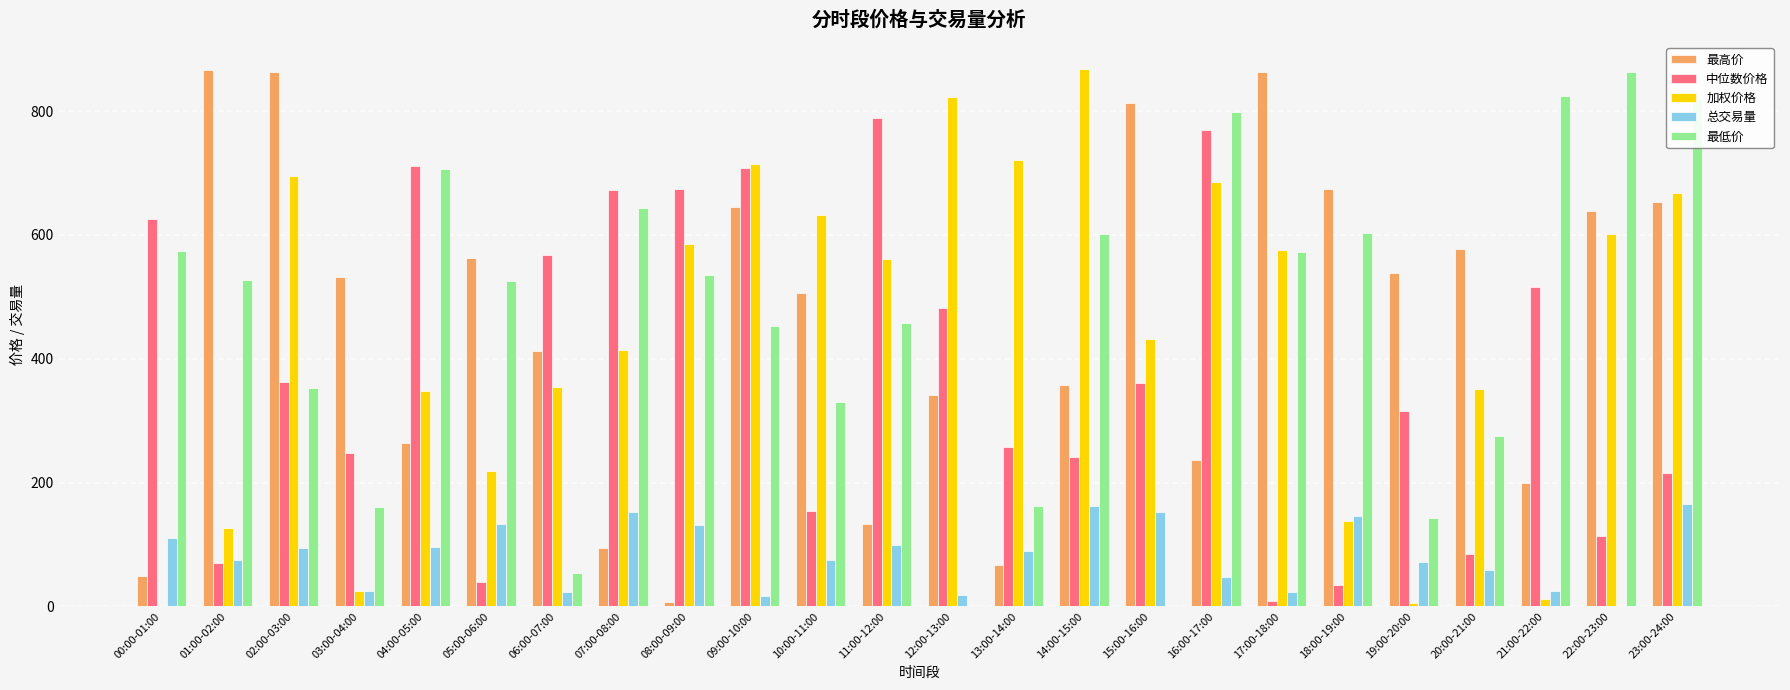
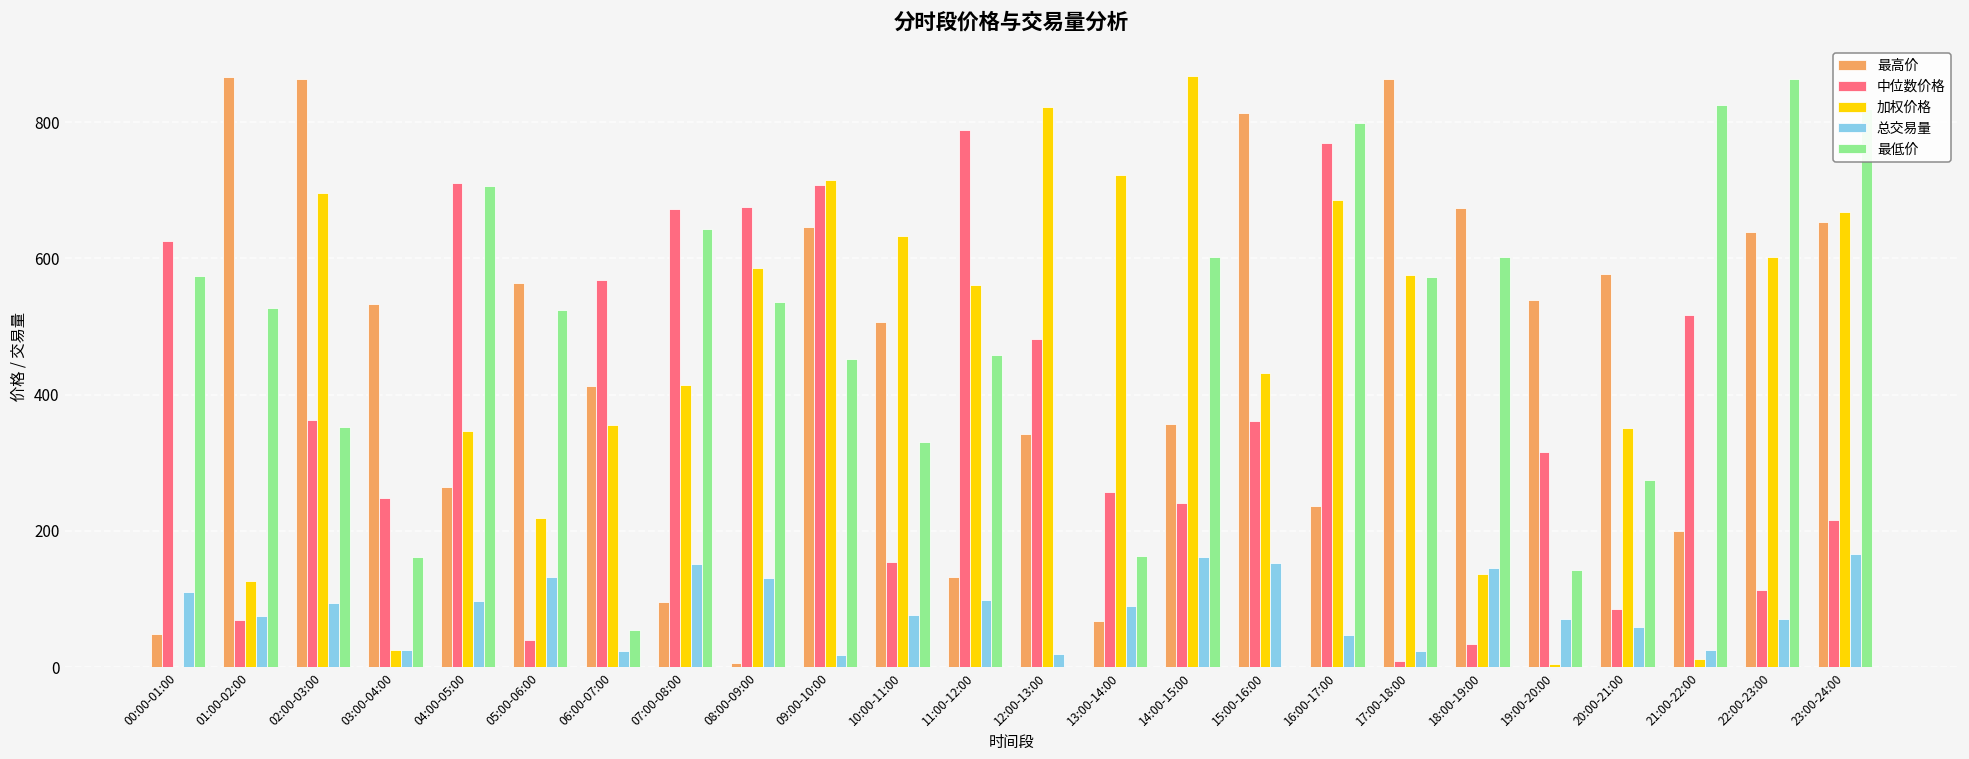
  {
    "最高价": {
      "00:00-01:00": 50,
      "01:00-02:00": 870,
      "02:00-03:00": 860,
      "03:00-04:00": 530,
      "04:00-05:00": 260,
      "05:00-06:00": 560,
      "06:00-07:00": 410,
      "07:00-08:00": 100,
      "08:00-09:00": 10,
      "09:00-10:00": 650,
      "10:00-11:00": 510,
      "11:00-12:00": 130,
      "12:00-13:00": 340,
      "13:00-14:00": 70,
      "14:00-15:00": 360,
      "15:00-16:00": 810,
      "16:00-17:00": 240,
      "17:00-18:00": 860,
      "18:00-19:00": 670,
      "19:00-20:00": 540,
      "20:00-21:00": 580,
      "21:00-22:00": 200,
      "22:00-23:00": 640,
      "23:00-24:00": 650
    },
    "中位数价格": {
      "00:00-01:00": 630,
      "01:00-02:00": 70,
      "02:00-03:00": 360,
      "03:00-04:00": 250,
      "04:00-05:00": 710,
      "05:00-06:00": 40,
      "06:00-07:00": 570,
      "07:00-08:00": 670,
      "08:00-09:00": 670,
      "09:00-10:00": 710,
      "10:00-11:00": 150,
      "11:00-12:00": 790,
      "12:00-13:00": 480,
      "13:00-14:00": 260,
      "14:00-15:00": 240,
      "15:00-16:00": 360,
      "16:00-17:00": 770,
      "17:00-18:00": 10,
      "18:00-19:00": 30,
      "19:00-20:00": 320,
      "20:00-21:00": 90,
      "21:00-22:00": 520,
      "22:00-23:00": 110,
      "23:00-24:00": 220
    },
    "加权价格": {
      "00:00-01:00": 0,
      "01:00-02:00": 130,
      "02:00-03:00": 700,
      "03:00-04:00": 30,
      "04:00-05:00": 350,
      "05:00-06:00": 220,
      "06:00-07:00": 350,
      "07:00-08:00": 410,
      "08:00-09:00": 590,
      "09:00-10:00": 720,
      "10:00-11:00": 630,
      "11:00-12:00": 560,
      "12:00-13:00": 820,
      "13:00-14:00": 720,
      "14:00-15:00": 870,
      "15:00-16:00": 430,
      "16:00-17:00": 690,
      "17:00-18:00": 580,
      "18:00-19:00": 140,
      "19:00-20:00": 10,
      "20:00-21:00": 350,
      "21:00-22:00": 10,
      "22:00-23:00": 600,
      "23:00-24:00": 670
    },
    "总交易量": {
      "00:00-01:00": 110,
      "01:00-02:00": 70,
      "02:00-03:00": 90,
      "03:00-04:00": 20,
      "04:00-05:00": 100,
      "05:00-06:00": 130,
      "06:00-07:00": 20,
      "07:00-08:00": 150,
      "08:00-09:00": 130,
      "09:00-10:00": 20,
      "10:00-11:00": 80,
      "11:00-12:00": 100,
      "12:00-13:00": 20,
      "13:00-14:00": 90,
      "14:00-15:00": 160,
      "15:00-16:00": 150,
      "16:00-17:00": 50,
      "17:00-18:00": 20,
      "18:00-19:00": 150,
      "19:00-20:00": 70,
      "20:00-21:00": 60,
      "21:00-22:00": 20,
-     "22:00-23:00": 0,
+     "22:00-23:00": 70,
      "23:00-24:00": 170
    },
    "最低价": {
      "00:00-01:00": 570,
      "01:00-02:00": 530,
      "02:00-03:00": 350,
      "03:00-04:00": 160,
      "04:00-05:00": 710,
      "05:00-06:00": 520,
      "06:00-07:00": 50,
      "07:00-08:00": 640,
      "08:00-09:00": 540,
      "09:00-10:00": 450,
      "10:00-11:00": 330,
      "11:00-12:00": 460,
      "12:00-13:00": 0,
      "13:00-14:00": 160,
      "14:00-15:00": 600,
      "15:00-16:00": 0,
      "16:00-17:00": 800,
      "17:00-18:00": 570,
      "18:00-19:00": 600,
      "19:00-20:00": 140,
      "20:00-21:00": 280,
      "21:00-22:00": 820,
      "22:00-23:00": 860
    }
  }
